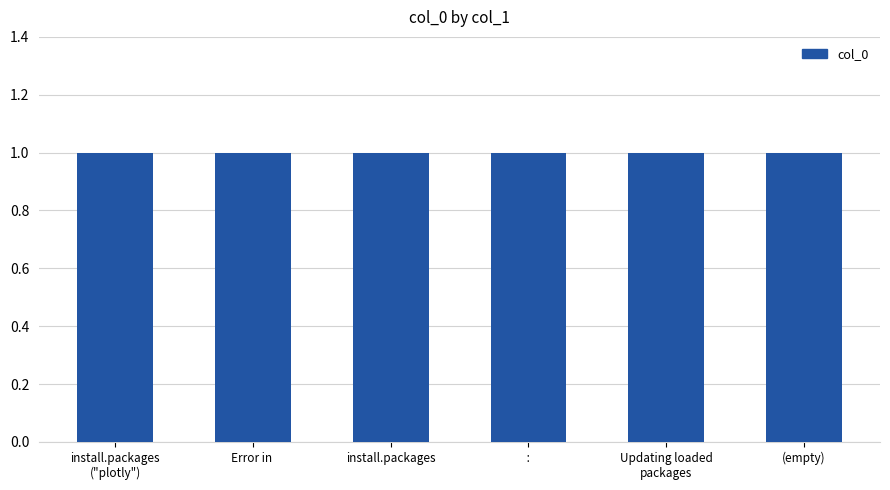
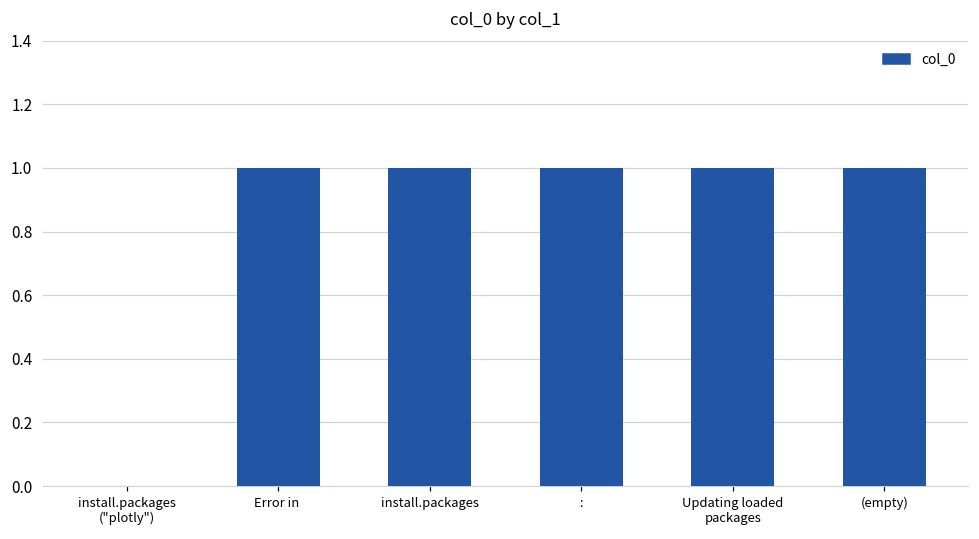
  {
-   "install.packages (\"plotly\")": 1,
+   "install.packages (\"plotly\")": 0,
    "Error in": 1,
    "install.packages": 1,
    ":": 1,
    "Updating loaded packages": 1,
    "(empty)": 1
  }
